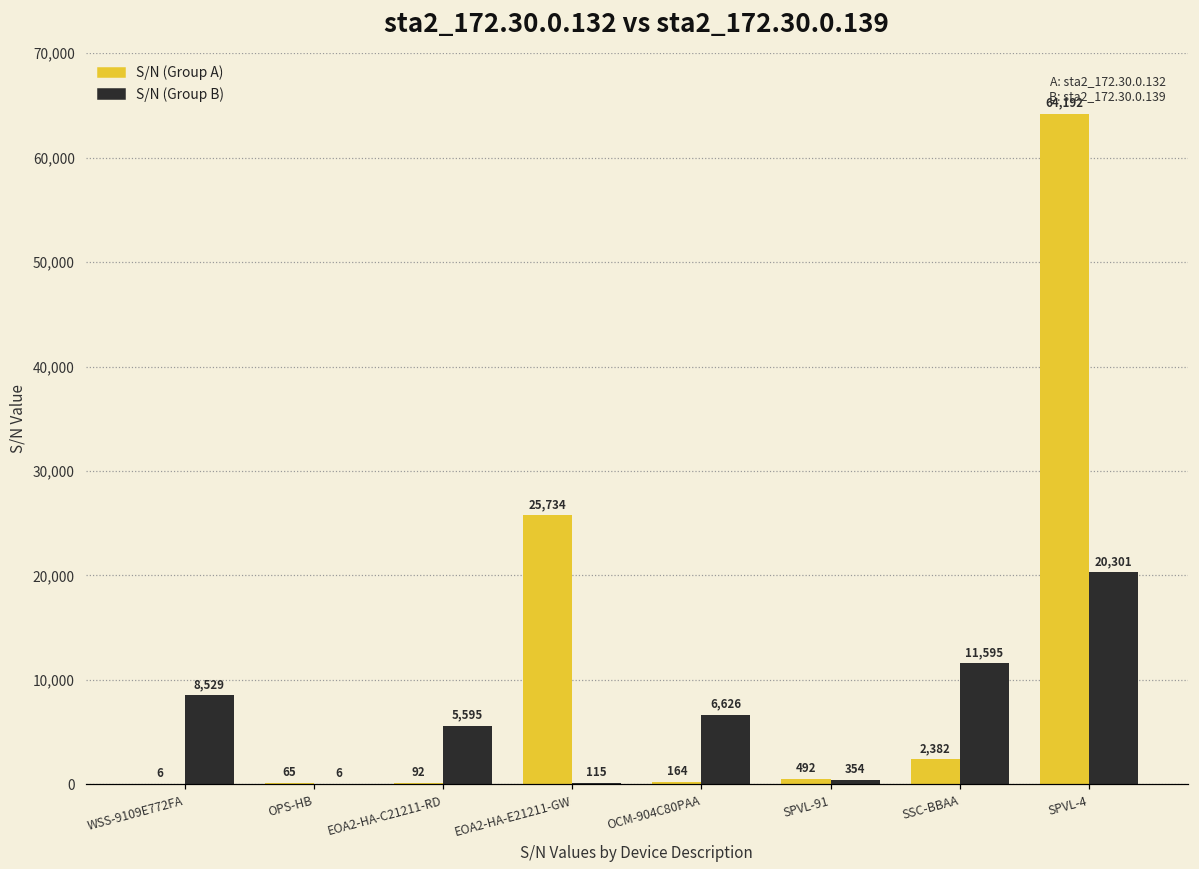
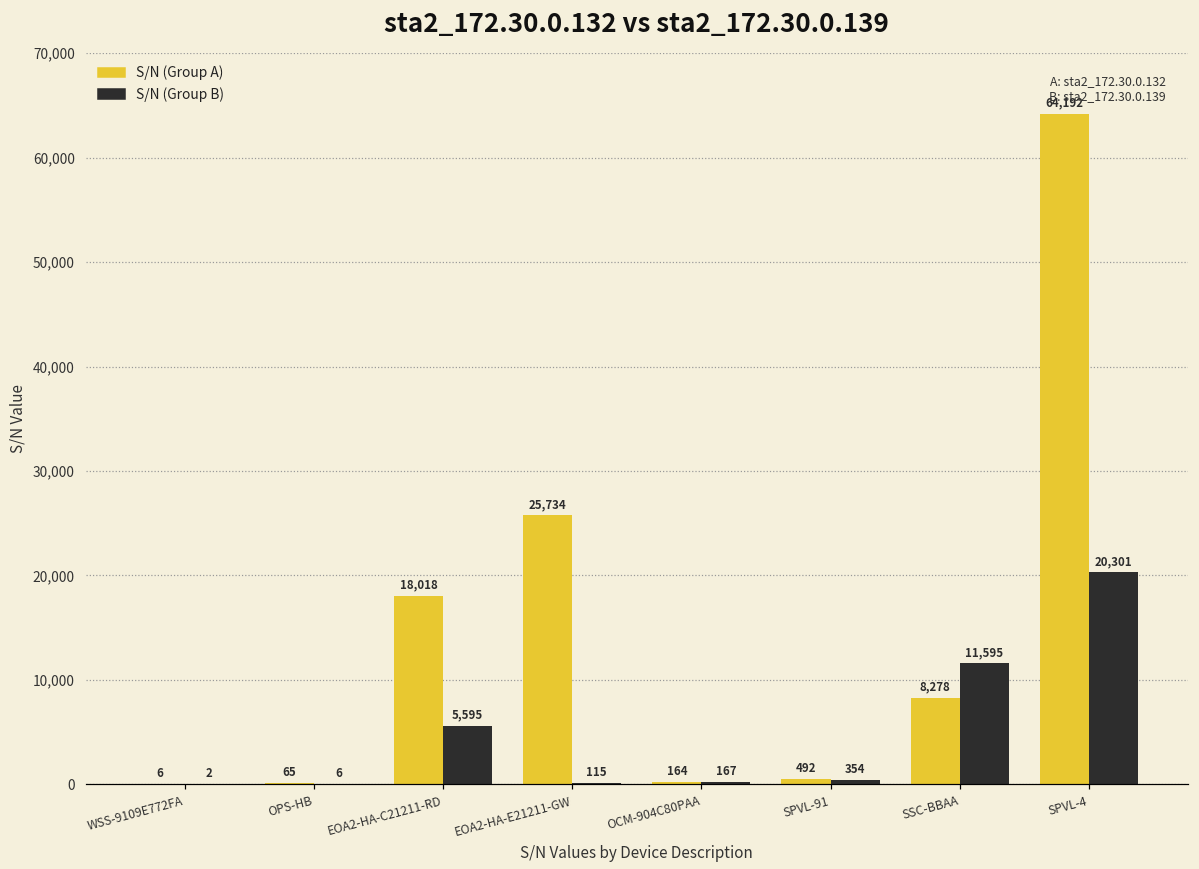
  {
    "S/N (Group A)": {
      "WSS-9109E772FA": "6",
      "OPS-HB": "65",
-     "EOA2-HA-C21211-RD": "92",
+     "EOA2-HA-C21211-RD": "18,018",
      "EOA2-HA-E21211-GW": "25,734",
      "OCM-904C80PAA": "164",
      "SPVL-91": "492",
-     "SSC-BBAA": "2,382",
+     "SSC-BBAA": "8,278",
      "SPVL-4": "64,192"
    },
    "S/N (Group B)": {
-     "WSS-9109E772FA": "8,529",
+     "WSS-9109E772FA": "2",
      "OPS-HB": "6",
      "EOA2-HA-C21211-RD": "5,595",
      "EOA2-HA-E21211-GW": "115",
-     "OCM-904C80PAA": "6,626",
+     "OCM-904C80PAA": "167",
      "SPVL-91": "354",
      "SSC-BBAA": "11,595",
      "SPVL-4": "20,301"
    }
  }
